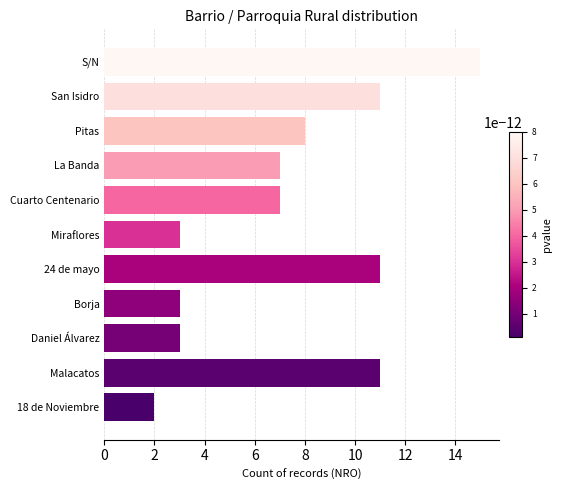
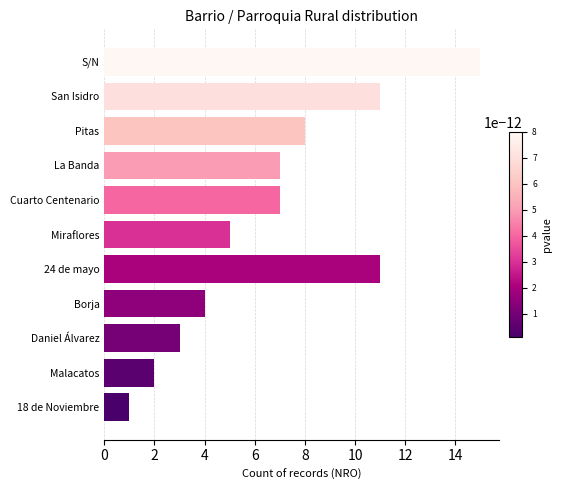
  {
    "S/N": 15,
    "San Isidro": 11,
    "Pitas": 8,
    "La Banda": 7,
    "Cuarto Centenario": 7,
-   "Miraflores": 3,
+   "Miraflores": 5,
    "24 de mayo": 11,
-   "Borja": 3,
+   "Borja": 4,
    "Daniel Álvarez": 3,
-   "Malacatos": 11,
-   "18 de Noviembre": 2
+   "Malacatos": 2,
+   "18 de Noviembre": 1
  }
